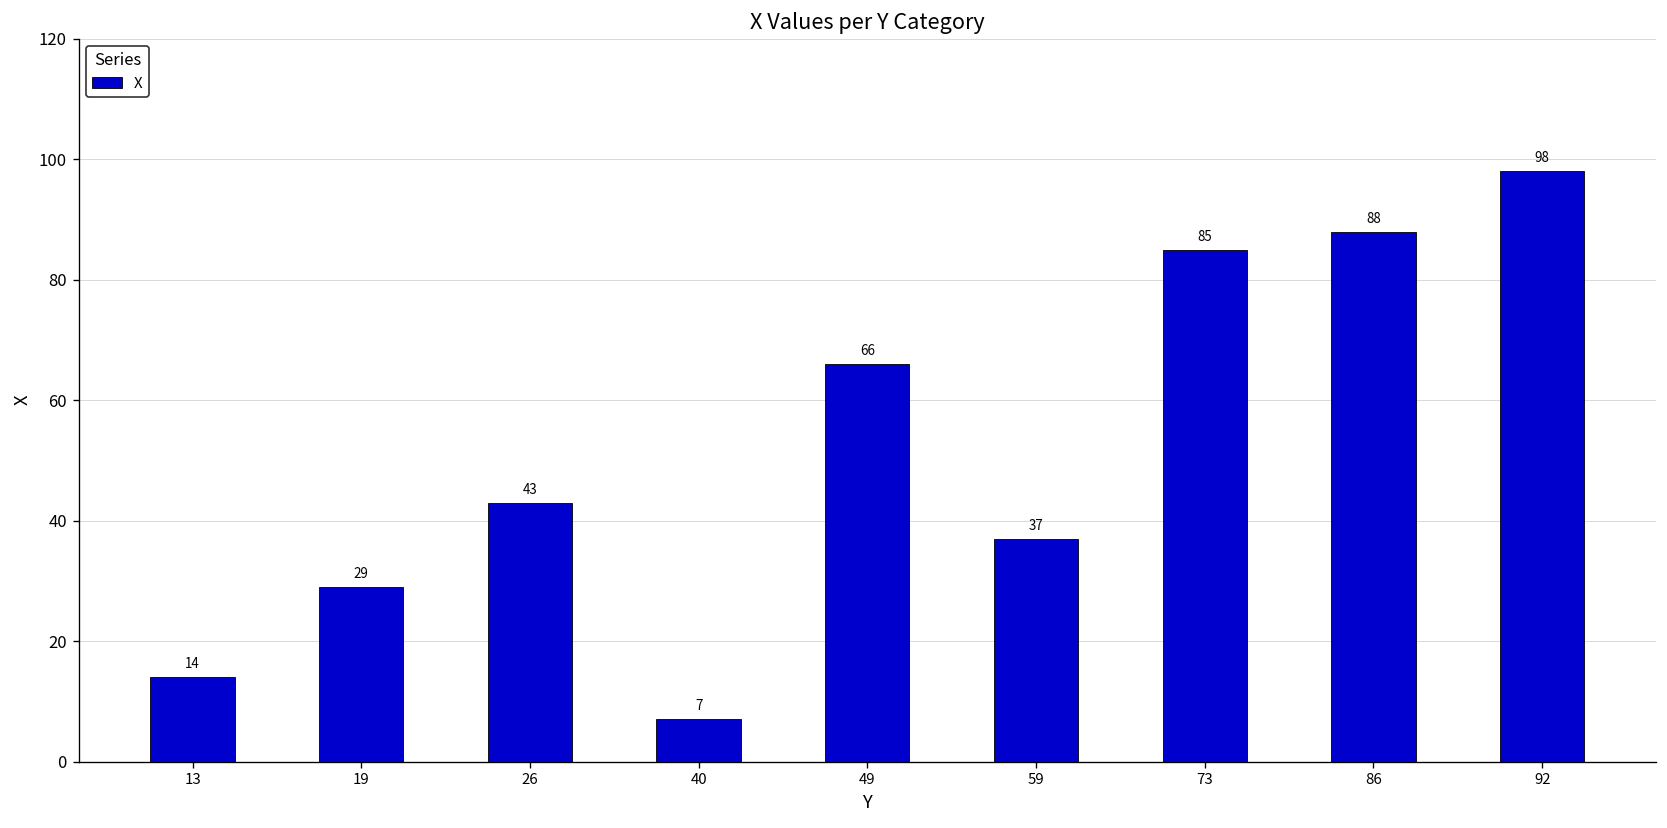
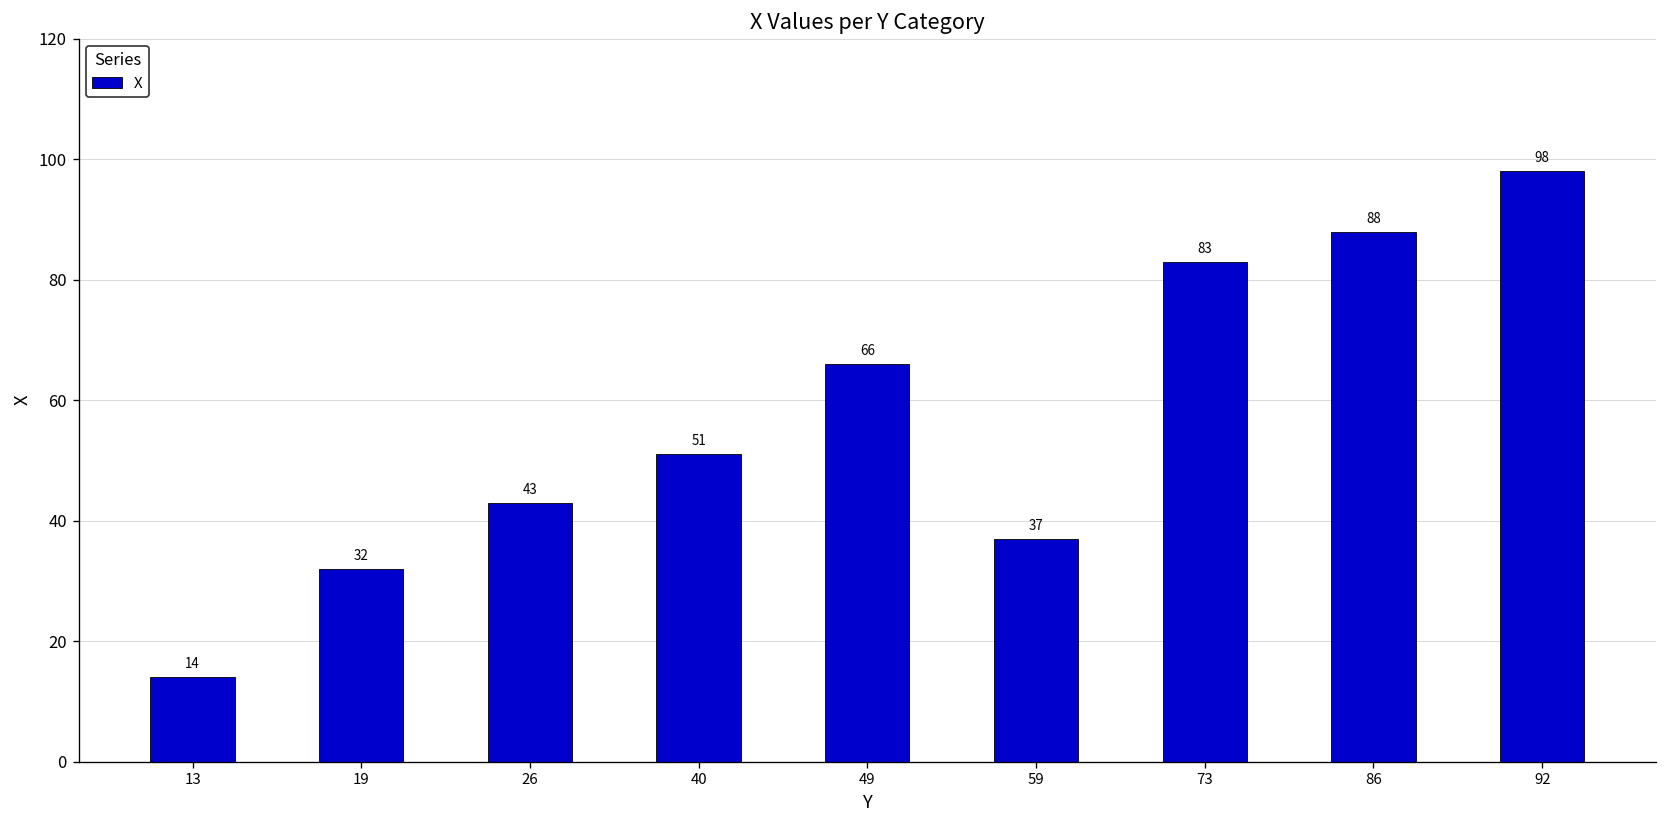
  {
    "13": 14,
-   "19": 29,
+   "19": 32,
    "26": 43,
-   "40": 7,
+   "40": 51,
    "49": 66,
    "59": 37,
-   "73": 85,
+   "73": 83,
    "86": 88,
    "92": 98
  }
